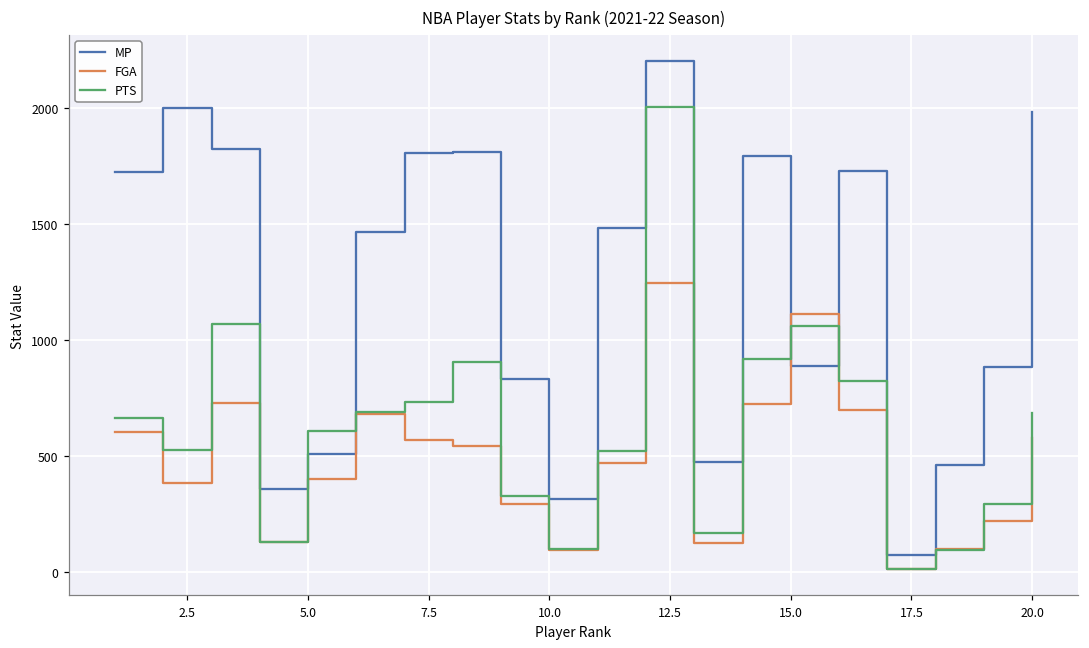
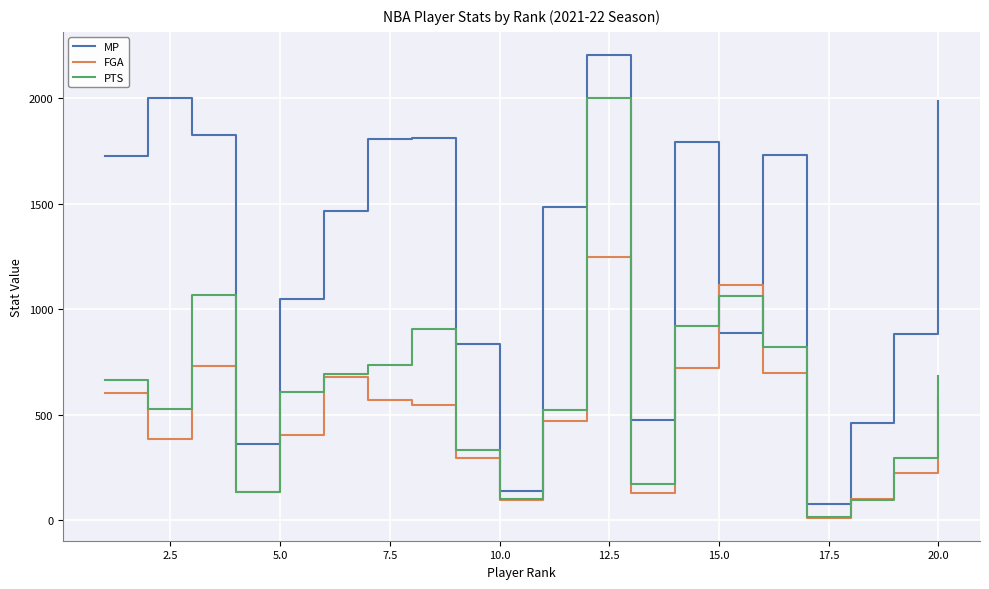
  {
    "MP": {
-     "5.0": 510,
-     "10.0": 320,
+     "5.0": 1050,
+     "10.0": 140,
      "15.0": 890,
      "20.0": 1980
    },
    "FGA": {
      "5.0": 400,
      "15.0": 1110,
      "20.0": 580
    },
    "PTS": {
      "5.0": 610,
      "15.0": 1060,
      "20.0": 690
    }
  }
